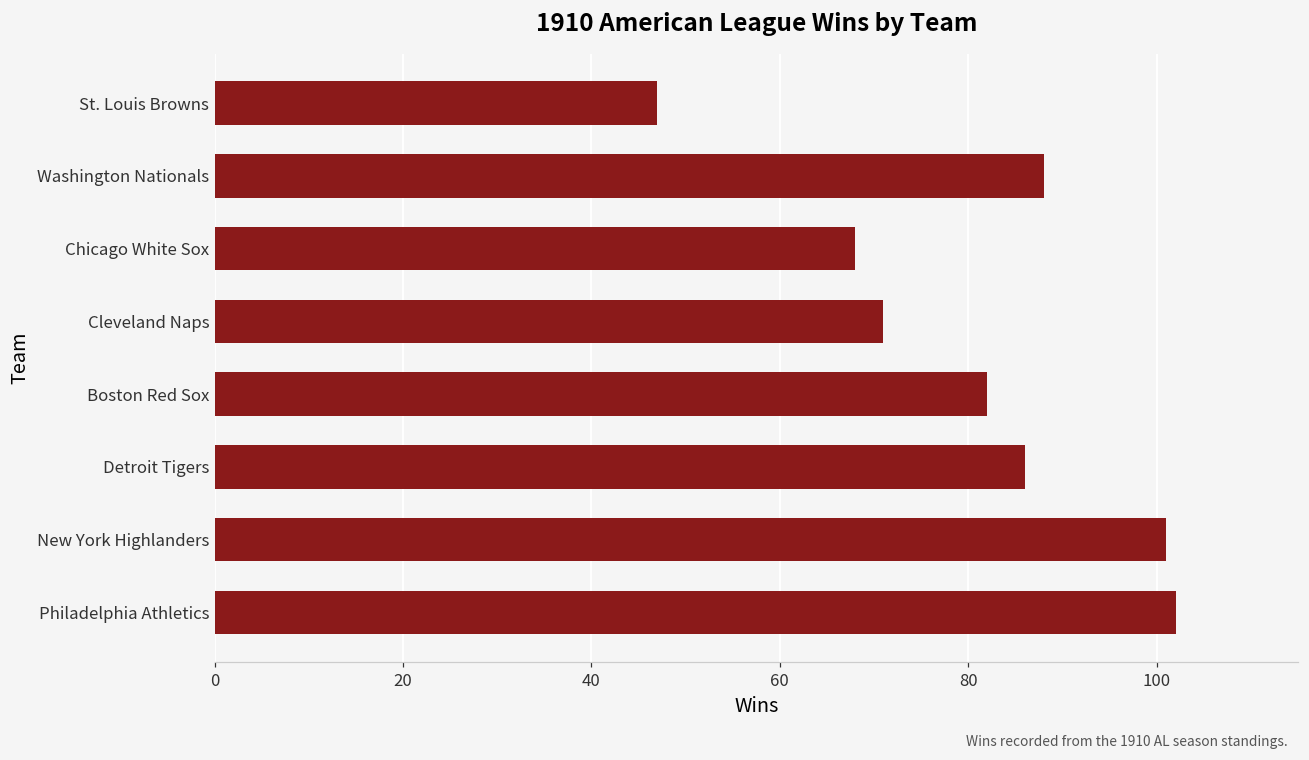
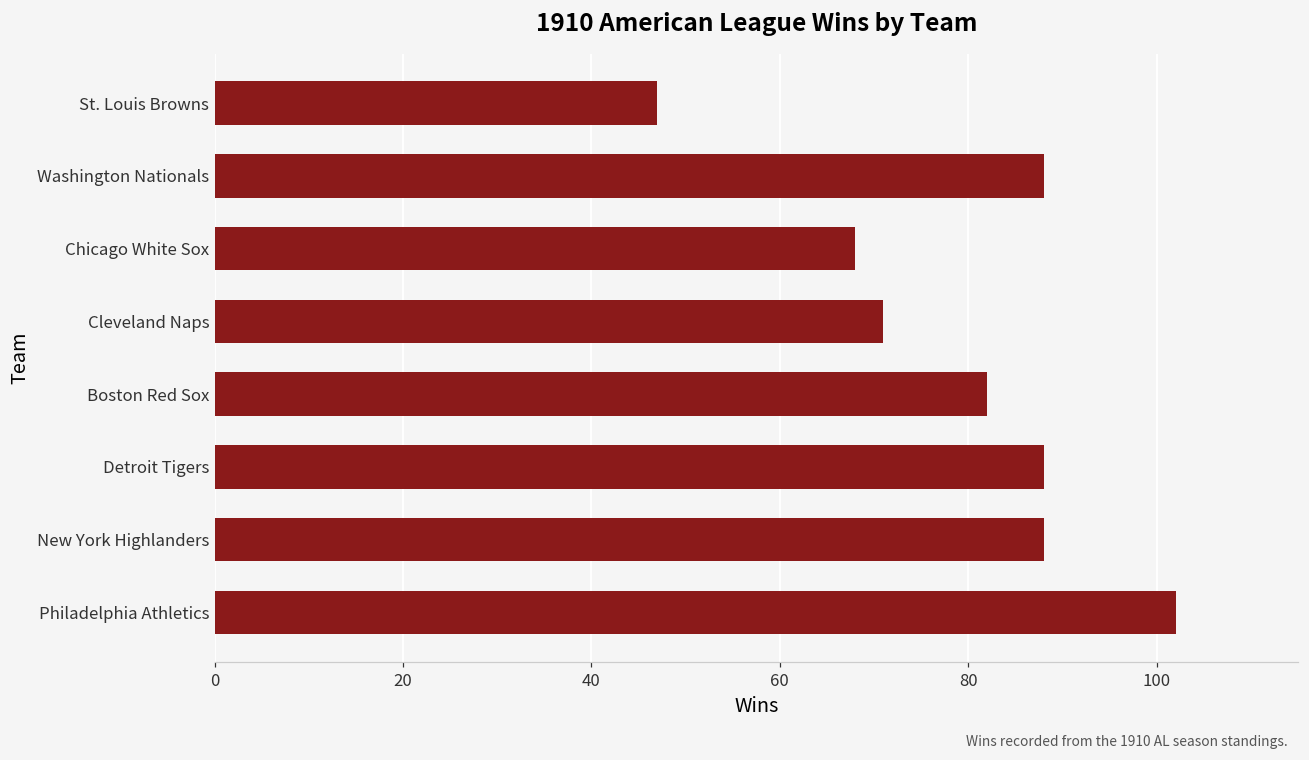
  {
    "St. Louis Browns": 47,
    "Washington Nationals": 88,
    "Chicago White Sox": 68,
    "Cleveland Naps": 71,
    "Boston Red Sox": 82,
-   "Detroit Tigers": 86,
-   "New York Highlanders": 101,
+   "Detroit Tigers": 88,
+   "New York Highlanders": 88,
    "Philadelphia Athletics": 102
  }
